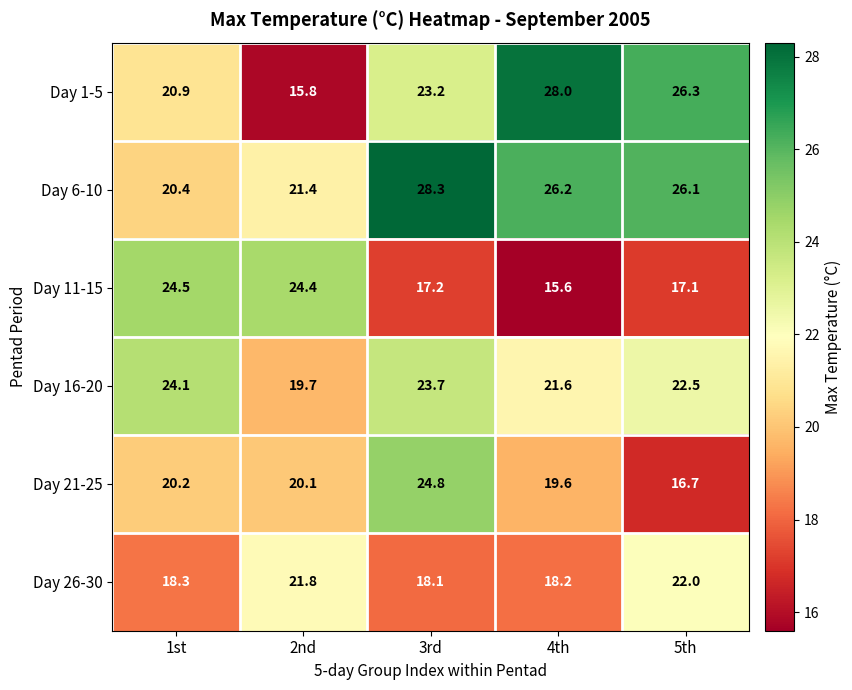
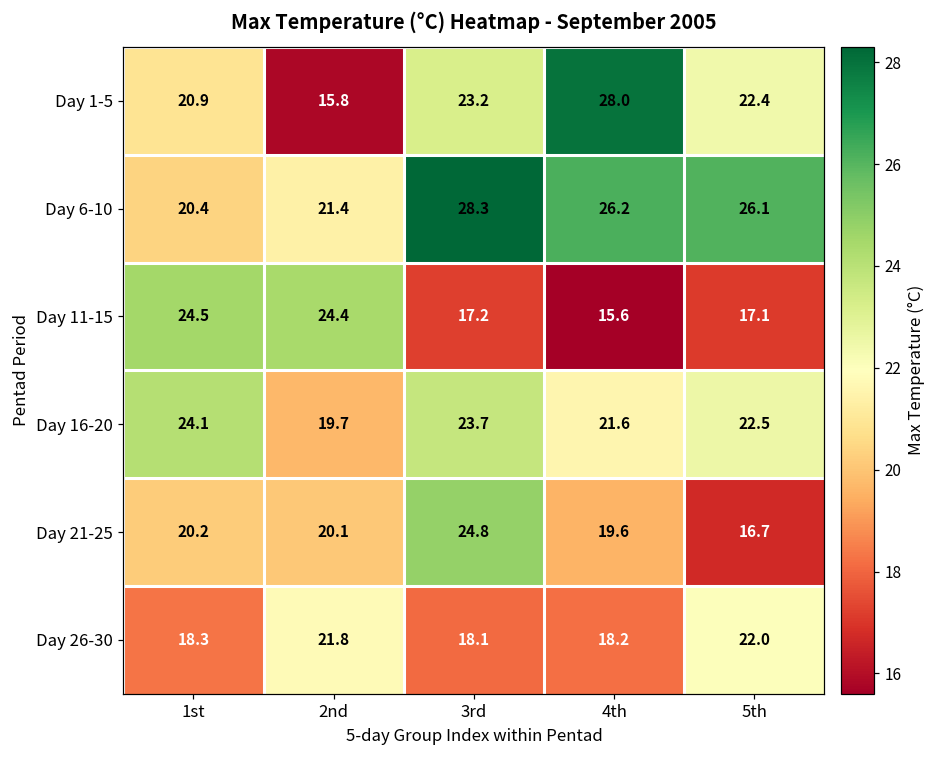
  {
    "Day 1-5": {
      "1st": 20.9,
      "2nd": 15.8,
      "3rd": 23.2,
      "4th": 28.0,
-     "5th": 26.3
+     "5th": 22.4
    },
    "Day 6-10": {
      "1st": 20.4,
      "2nd": 21.4,
      "3rd": 28.3,
      "4th": 26.2,
      "5th": 26.1
    },
    "Day 11-15": {
      "1st": 24.5,
      "2nd": 24.4,
      "3rd": 17.2,
      "4th": 15.6,
      "5th": 17.1
    },
    "Day 16-20": {
      "1st": 24.1,
      "2nd": 19.7,
      "3rd": 23.7,
      "4th": 21.6,
      "5th": 22.5
    },
    "Day 21-25": {
      "1st": 20.2,
      "2nd": 20.1,
      "3rd": 24.8,
      "4th": 19.6,
      "5th": 16.7
    },
    "Day 26-30": {
      "1st": 18.3,
      "2nd": 21.8,
      "3rd": 18.1,
      "4th": 18.2,
      "5th": 22.0
    }
  }
